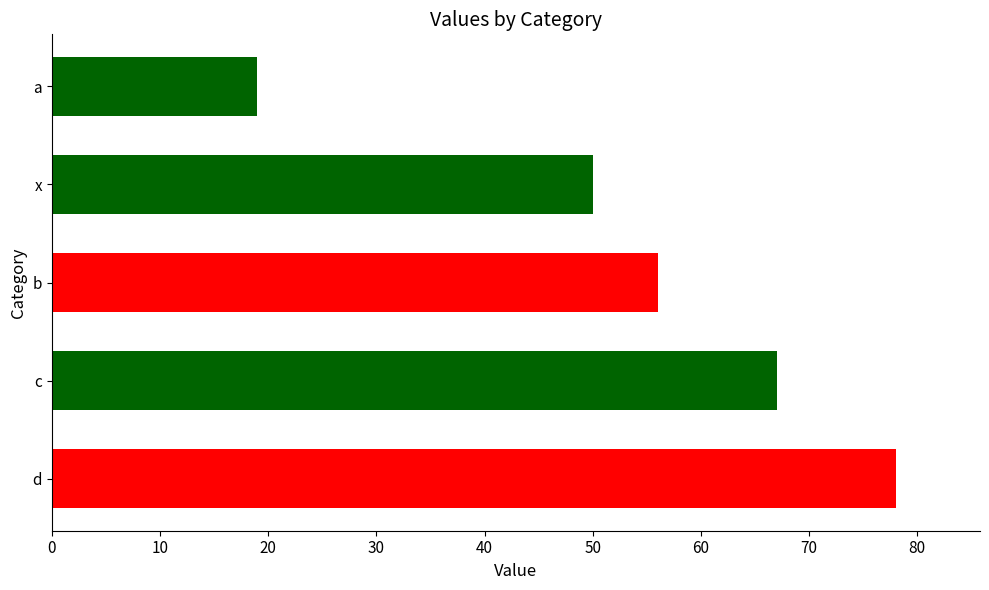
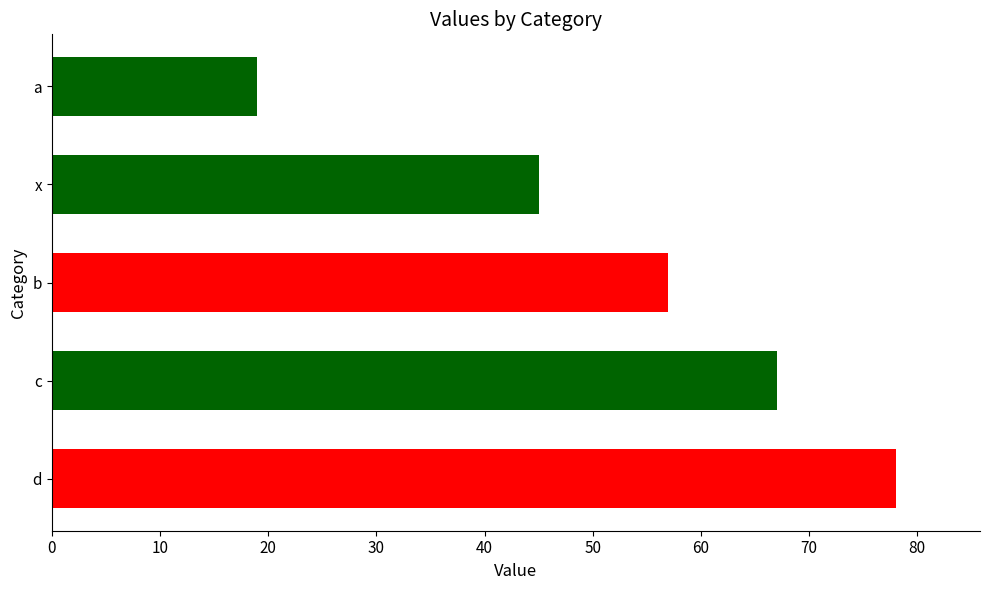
  {
    "a": 19,
-   "x": 50,
-   "b": 56,
+   "x": 45,
+   "b": 57,
    "c": 67,
    "d": 78
  }
